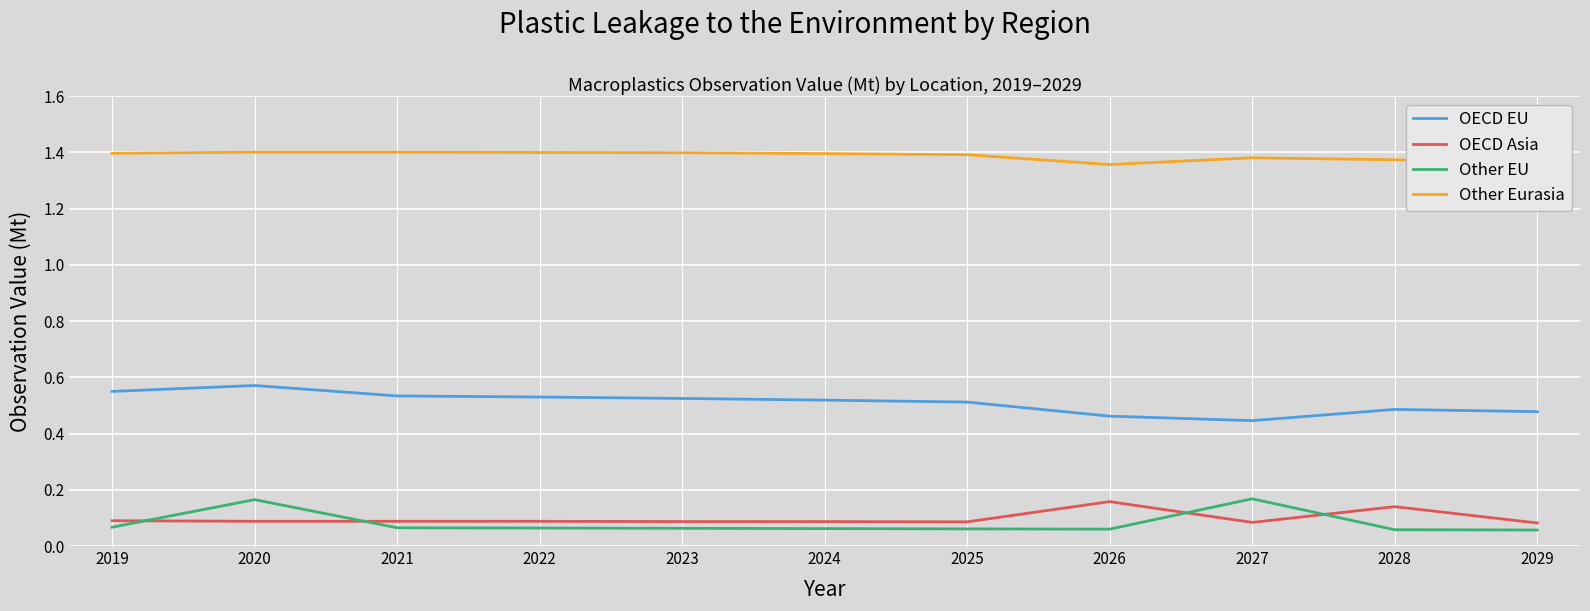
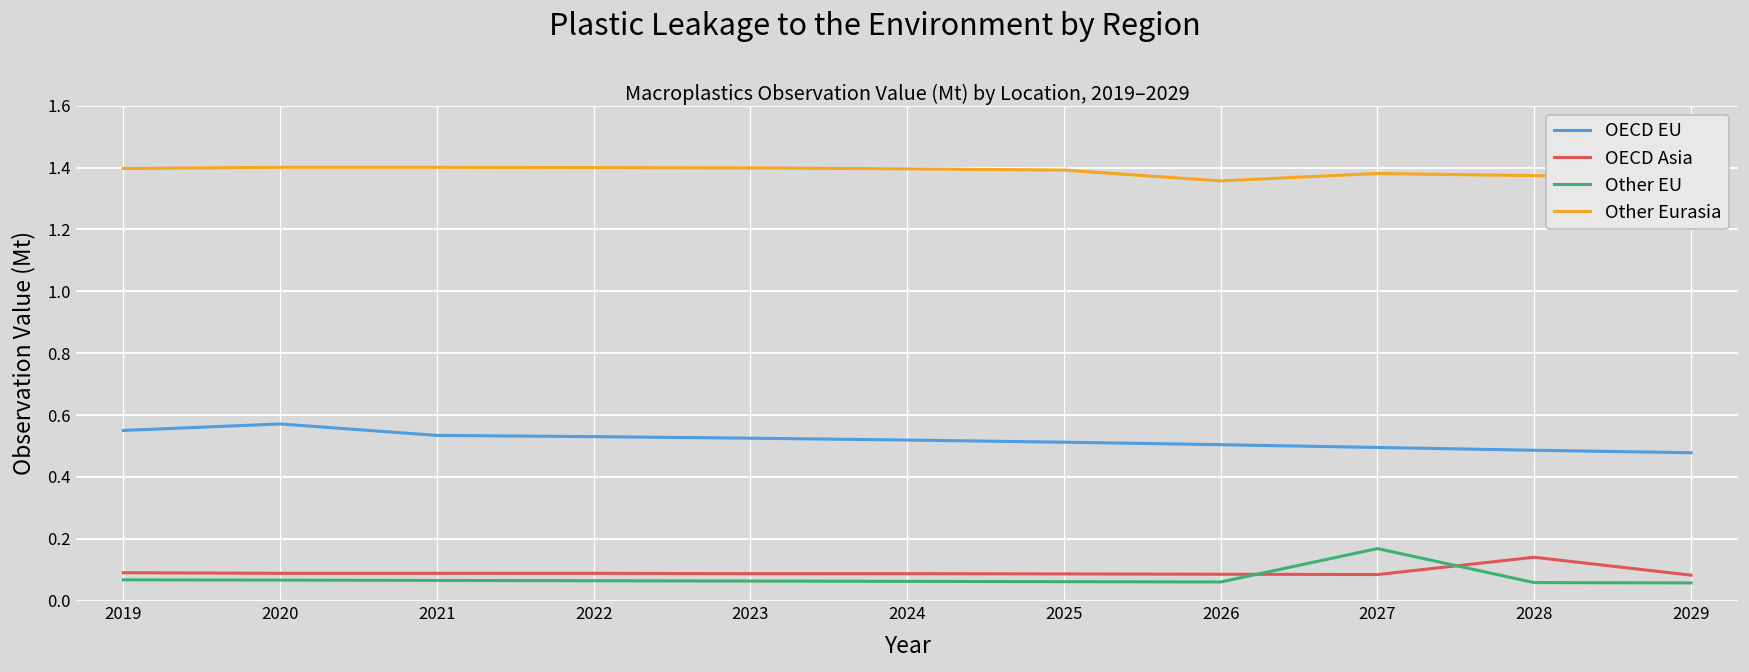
  {
    "OECD EU": {
      "2019": 0.55,
      "2020": 0.57,
      "2021": 0.53,
      "2022": 0.53,
      "2023": 0.53,
      "2024": 0.52,
      "2025": 0.51,
-     "2026": 0.46,
-     "2027": 0.45,
+     "2026": 0.50,
+     "2027": 0.50,
      "2028": 0.49,
      "2029": 0.48
    },
    "OECD Asia": {
      "2019": 0.09,
      "2020": 0.09,
      "2021": 0.09,
      "2022": 0.09,
      "2023": 0.09,
      "2024": 0.09,
      "2025": 0.09,
-     "2026": 0.16,
+     "2026": 0.09,
      "2027": 0.08,
      "2028": 0.14,
      "2029": 0.08
    },
    "Other EU": {
      "2019": 0.07,
-     "2020": 0.17,
+     "2020": 0.07,
      "2021": 0.07,
      "2022": 0.06,
      "2023": 0.06,
      "2024": 0.06,
      "2025": 0.06,
      "2026": 0.06,
      "2027": 0.17,
      "2028": 0.06,
      "2029": 0.06
    },
    "Other Eurasia": {
      "2019": 1.40,
      "2020": 1.40,
      "2021": 1.40,
      "2022": 1.40,
      "2023": 1.40,
      "2024": 1.40,
      "2025": 1.39,
      "2026": 1.36,
      "2027": 1.38,
      "2028": 1.37
    }
  }
